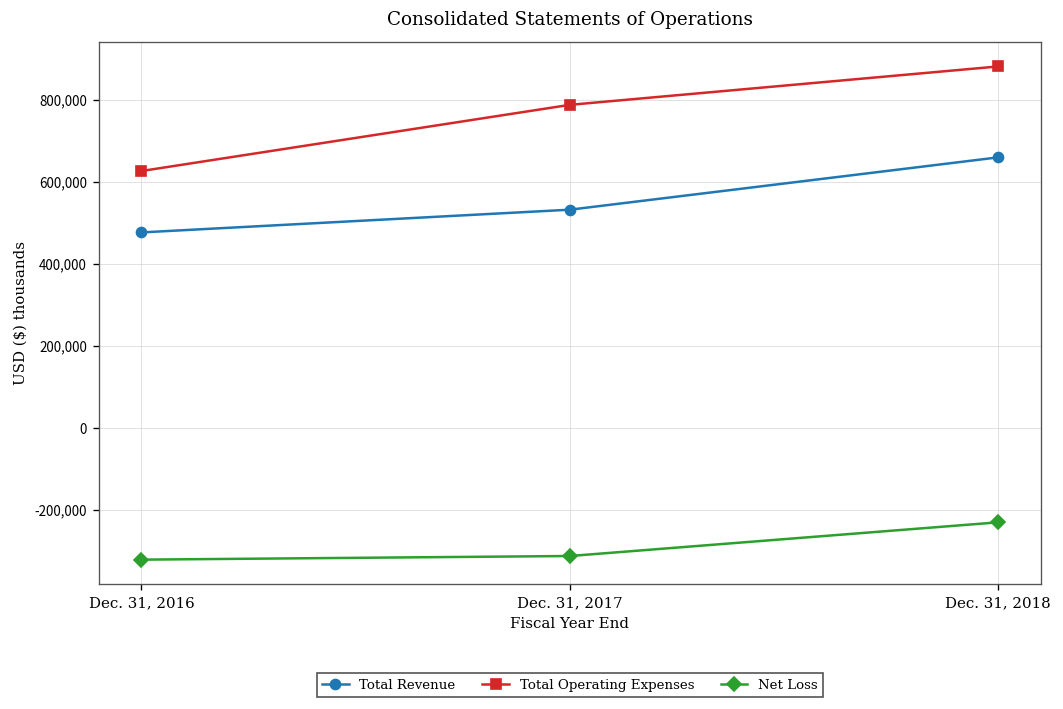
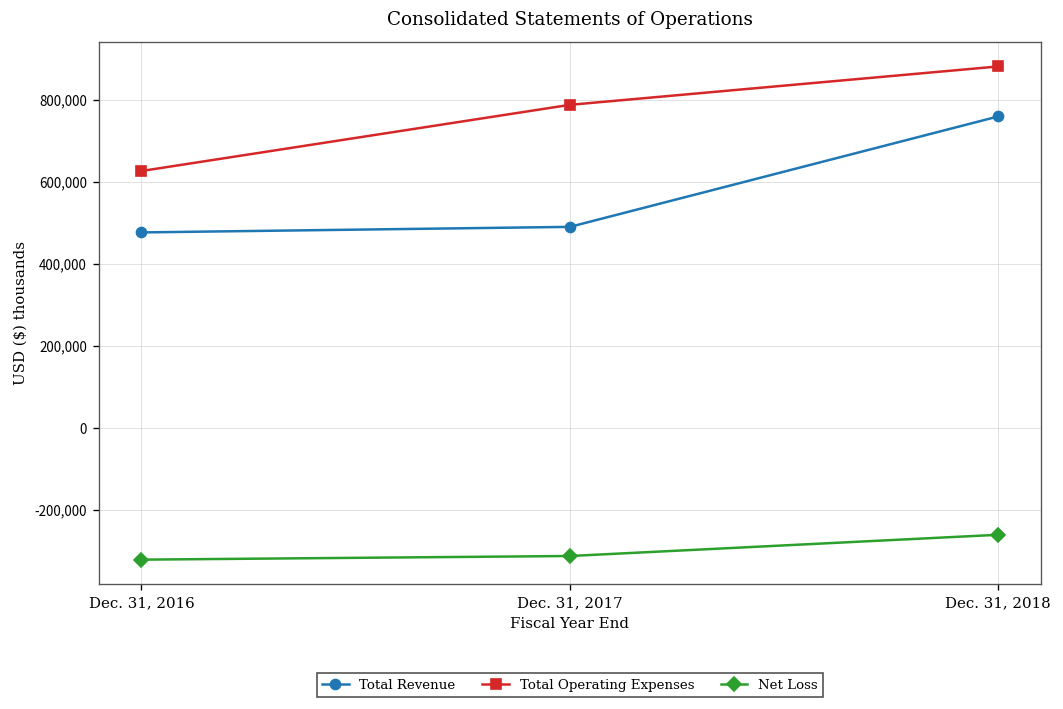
  {
    "Total Revenue": {
      "Dec. 31, 2016": "480,000",
-     "Dec. 31, 2017": "530,000",
-     "Dec. 31, 2018": "660,000"
+     "Dec. 31, 2017": "490,000",
+     "Dec. 31, 2018": "760,000"
    },
    "Total Operating Expenses": {
      "Dec. 31, 2016": "630,000",
      "Dec. 31, 2017": "790,000",
      "Dec. 31, 2018": "880,000"
    },
    "Net Loss": {
      "Dec. 31, 2016": "-320,000",
      "Dec. 31, 2017": "-310,000",
-     "Dec. 31, 2018": "-230,000"
+     "Dec. 31, 2018": "-260,000"
    }
  }
